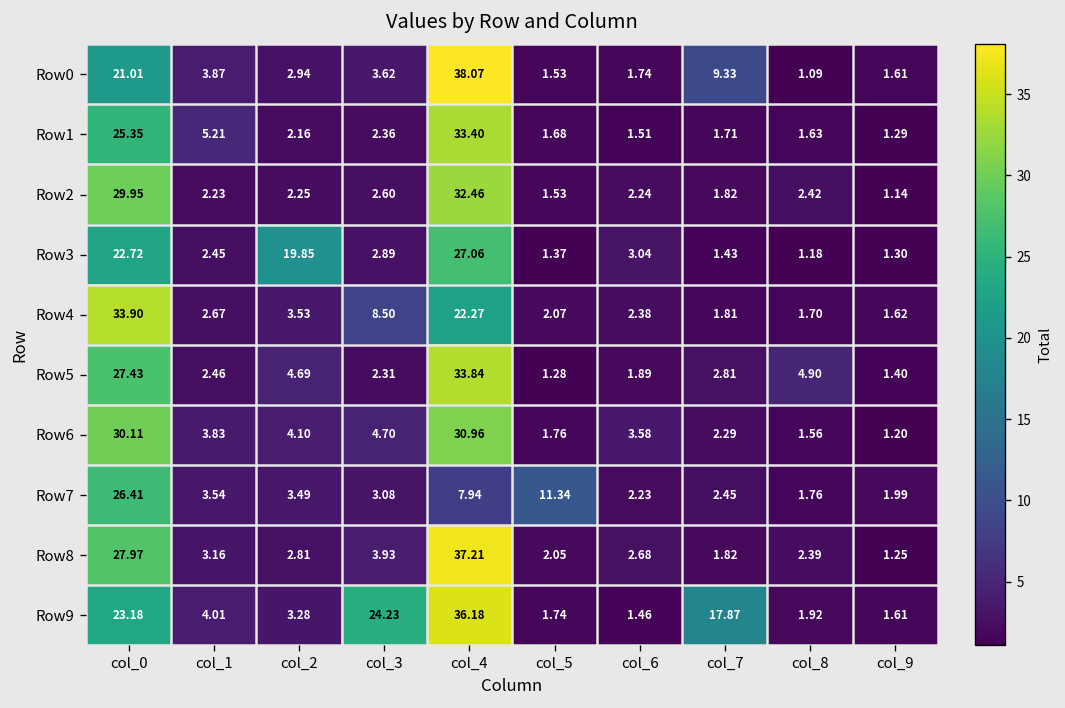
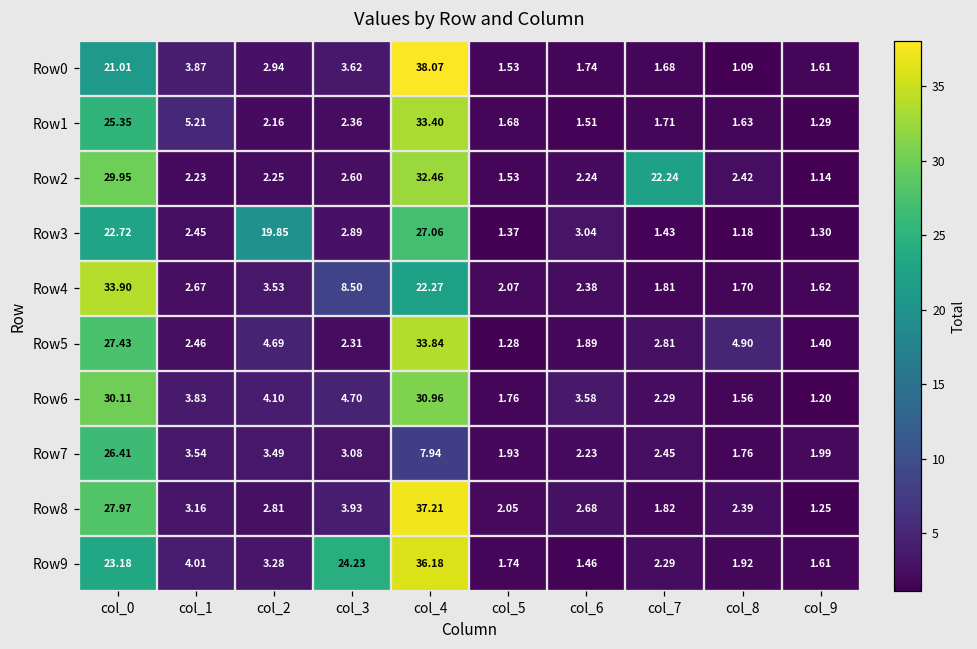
  {
    "Row0": {
      "col_0": 21.01,
      "col_1": 3.87,
      "col_2": 2.94,
      "col_3": 3.62,
      "col_4": 38.07,
      "col_5": 1.53,
      "col_6": 1.74,
-     "col_7": 9.33,
+     "col_7": 1.68,
      "col_8": 1.09,
      "col_9": 1.61
    },
    "Row1": {
      "col_0": 25.35,
      "col_1": 5.21,
      "col_2": 2.16,
      "col_3": 2.36,
      "col_4": 33.40,
      "col_5": 1.68,
      "col_6": 1.51,
      "col_7": 1.71,
      "col_8": 1.63,
      "col_9": 1.29
    },
    "Row2": {
      "col_0": 29.95,
      "col_1": 2.23,
      "col_2": 2.25,
      "col_3": 2.60,
      "col_4": 32.46,
      "col_5": 1.53,
      "col_6": 2.24,
-     "col_7": 1.82,
+     "col_7": 22.24,
      "col_8": 2.42,
      "col_9": 1.14
    },
    "Row3": {
      "col_0": 22.72,
      "col_1": 2.45,
      "col_2": 19.85,
      "col_3": 2.89,
      "col_4": 27.06,
      "col_5": 1.37,
      "col_6": 3.04,
      "col_7": 1.43,
      "col_8": 1.18,
      "col_9": 1.30
    },
    "Row4": {
      "col_0": 33.90,
      "col_1": 2.67,
      "col_2": 3.53,
      "col_3": 8.50,
      "col_4": 22.27,
      "col_5": 2.07,
      "col_6": 2.38,
      "col_7": 1.81,
      "col_8": 1.70,
      "col_9": 1.62
    },
    "Row5": {
      "col_0": 27.43,
      "col_1": 2.46,
      "col_2": 4.69,
      "col_3": 2.31,
      "col_4": 33.84,
      "col_5": 1.28,
      "col_6": 1.89,
      "col_7": 2.81,
      "col_8": 4.90,
      "col_9": 1.40
    },
    "Row6": {
      "col_0": 30.11,
      "col_1": 3.83,
      "col_2": 4.10,
      "col_3": 4.70,
      "col_4": 30.96,
      "col_5": 1.76,
      "col_6": 3.58,
      "col_7": 2.29,
      "col_8": 1.56,
      "col_9": 1.20
    },
    "Row7": {
      "col_0": 26.41,
      "col_1": 3.54,
      "col_2": 3.49,
      "col_3": 3.08,
      "col_4": 7.94,
-     "col_5": 11.34,
+     "col_5": 1.93,
      "col_6": 2.23,
      "col_7": 2.45,
      "col_8": 1.76,
      "col_9": 1.99
    },
    "Row8": {
      "col_0": 27.97,
      "col_1": 3.16,
      "col_2": 2.81,
      "col_3": 3.93,
      "col_4": 37.21,
      "col_5": 2.05,
      "col_6": 2.68,
      "col_7": 1.82,
      "col_8": 2.39,
      "col_9": 1.25
    },
    "Row9": {
      "col_0": 23.18,
      "col_1": 4.01,
      "col_2": 3.28,
      "col_3": 24.23,
      "col_4": 36.18,
      "col_5": 1.74,
      "col_6": 1.46,
-     "col_7": 17.87,
+     "col_7": 2.29,
      "col_8": 1.92,
      "col_9": 1.61
    }
  }
